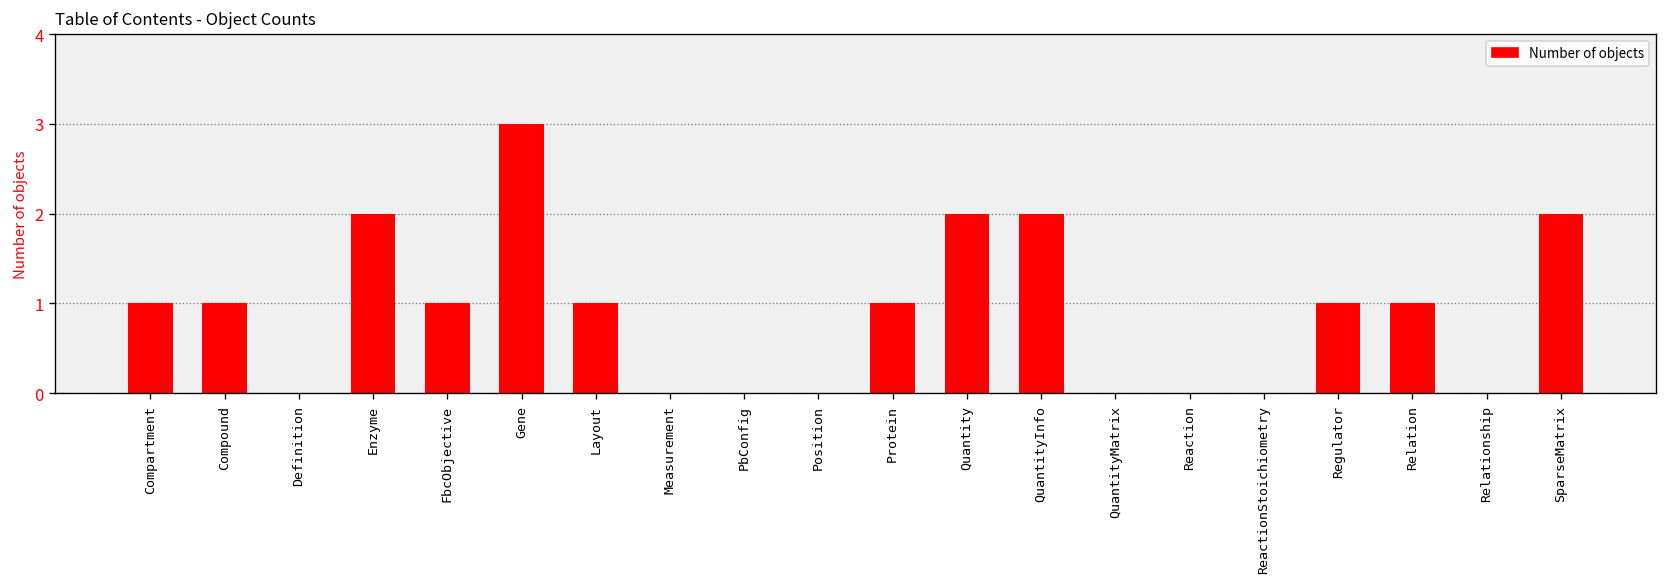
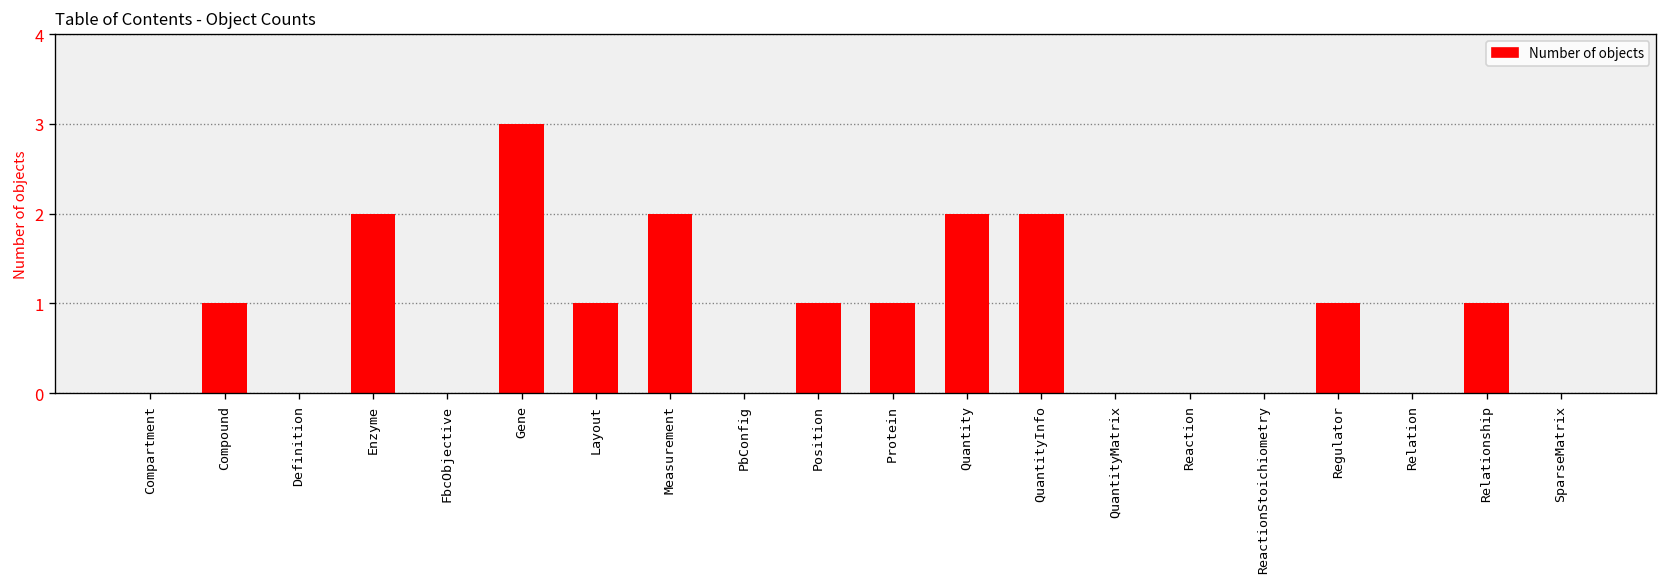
  {
-   "Compartment": 1,
+   "Compartment": 0,
    "Compound": 1,
    "Definition": 0,
    "Enzyme": 2,
-   "FbcObjective": 1,
+   "FbcObjective": 0,
    "Gene": 3,
    "Layout": 1,
-   "Measurement": 0,
+   "Measurement": 2,
    "PbConfig": 0,
-   "Position": 0,
+   "Position": 1,
    "Protein": 1,
    "Quantity": 2,
    "QuantityInfo": 2,
    "QuantityMatrix": 0,
    "Reaction": 0,
    "ReactionStoichiometry": 0,
    "Regulator": 1,
-   "Relation": 1,
-   "Relationship": 0,
-   "SparseMatrix": 2
+   "Relation": 0,
+   "Relationship": 1,
+   "SparseMatrix": 0
  }
